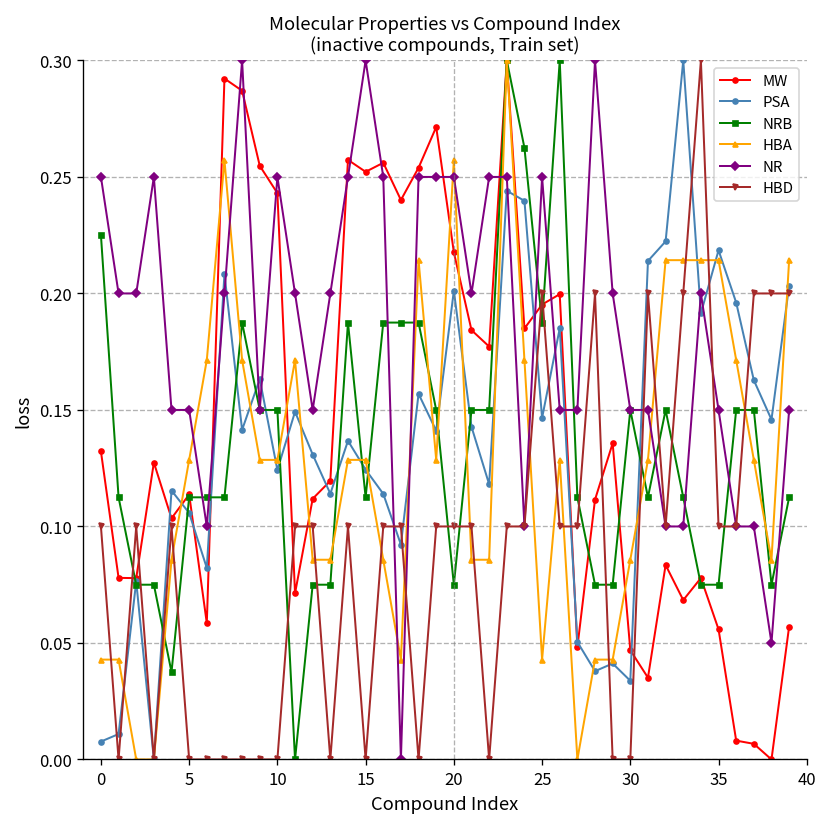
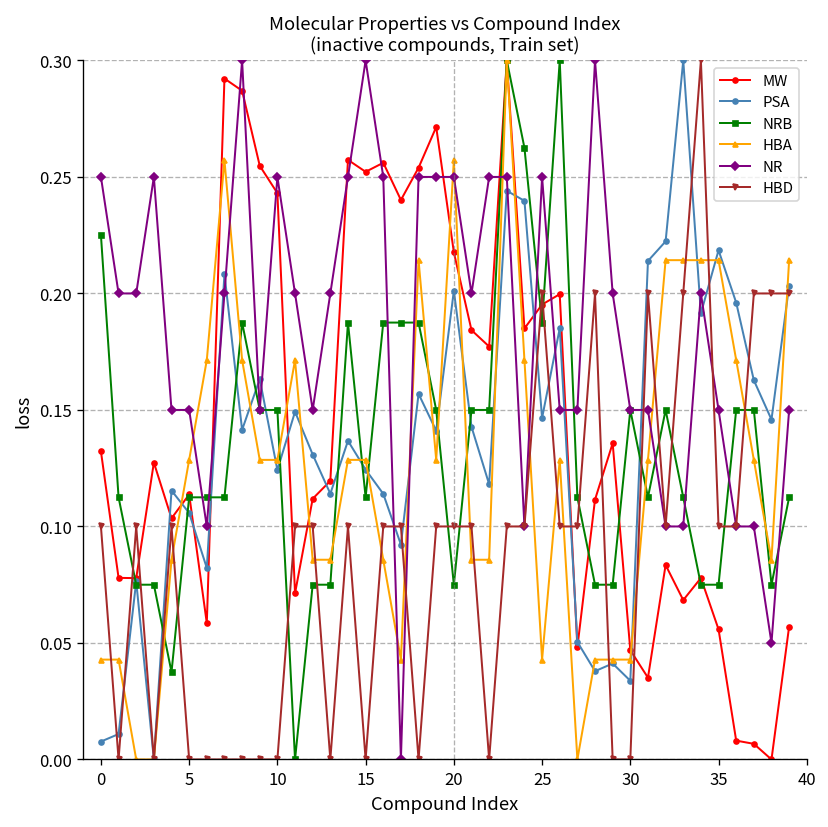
  {
    "MW": {
      "0": 0.132,
      "10": 0.243,
      "15": 0.252,
      "20": 0.218,
      "25": 0.195,
      "30": 0.047,
      "35": 0.056
    },
    "PSA": {
      "0": 0.008,
      "5": 0.106,
      "10": 0.124,
      "15": 0.124,
      "20": 0.201,
      "25": 0.147,
      "30": 0.034,
      "35": 0.219
    },
    "NRB": {
      "0": 0.225,
      "10": 0.150,
      "15": 0.112,
      "20": 0.075,
      "25": 0.188,
      "35": 0.075
    },
    "HBA": {
      "0": 0.043,
      "5": 0.129,
      "10": 0.129,
      "15": 0.129,
      "20": 0.257,
      "25": 0.043,
-     "30": 0.086,
+     "30": 0.043,
      "35": 0.214
    },
    "NR": {
      "0": 0.250,
      "5": 0.150,
      "10": 0.250,
      "15": 0.300,
      "20": 0.250,
      "25": 0.250,
      "35": 0.150
    },
    "HBD": {
      "0": 0.100,
      "5": 0.000,
      "10": 0.000,
      "15": 0.000,
      "20": 0.100,
      "25": 0.200,
      "30": 0.000,
      "35": 0.100
    }
  }
